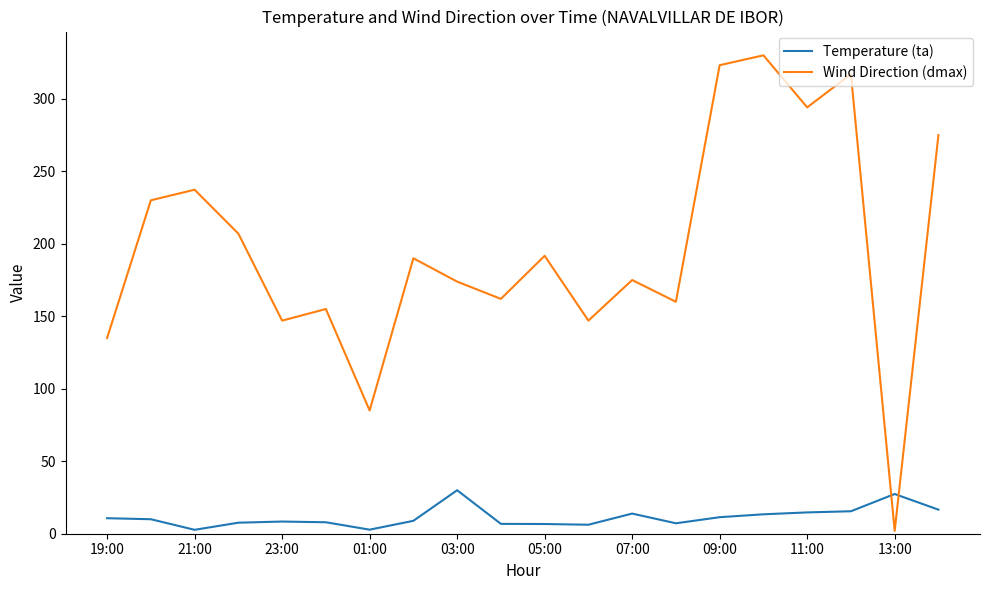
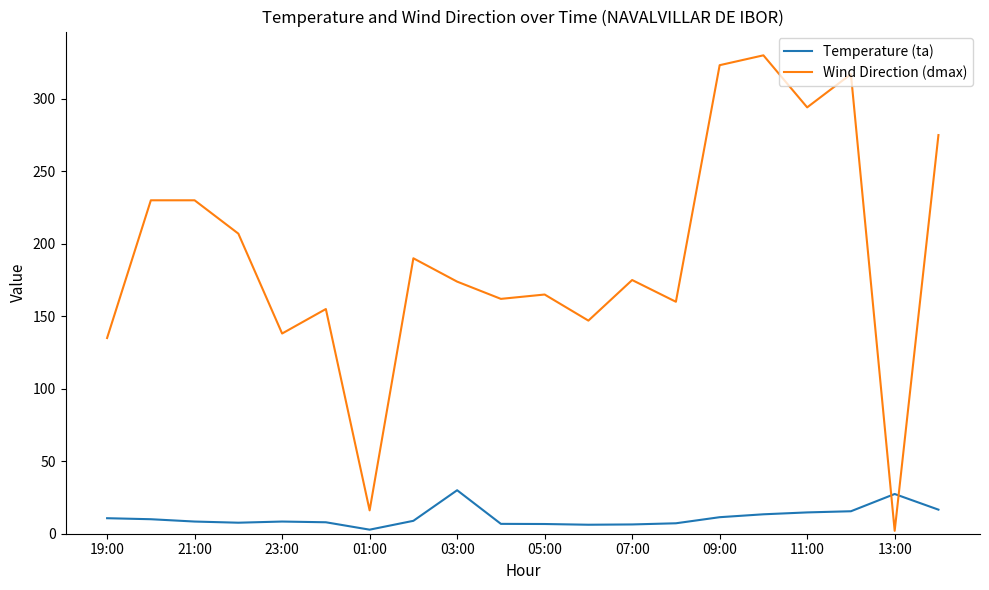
  {
    "Temperature (ta)": {
      "19:00": 11,
-     "21:00": 3,
+     "21:00": 8,
      "23:00": 8,
      "01:00": 3,
      "03:00": 30,
      "05:00": 7,
-     "07:00": 14,
+     "07:00": 6,
      "09:00": 11,
      "11:00": 15,
      "13:00": 27
    },
    "Wind Direction (dmax)": {
      "19:00": 135,
-     "21:00": 237,
-     "23:00": 147,
-     "01:00": 85,
+     "21:00": 230,
+     "23:00": 138,
+     "01:00": 16,
      "03:00": 174,
-     "05:00": 192,
+     "05:00": 165,
      "07:00": 175,
      "09:00": 323,
      "11:00": 294,
      "13:00": 2
    }
  }
